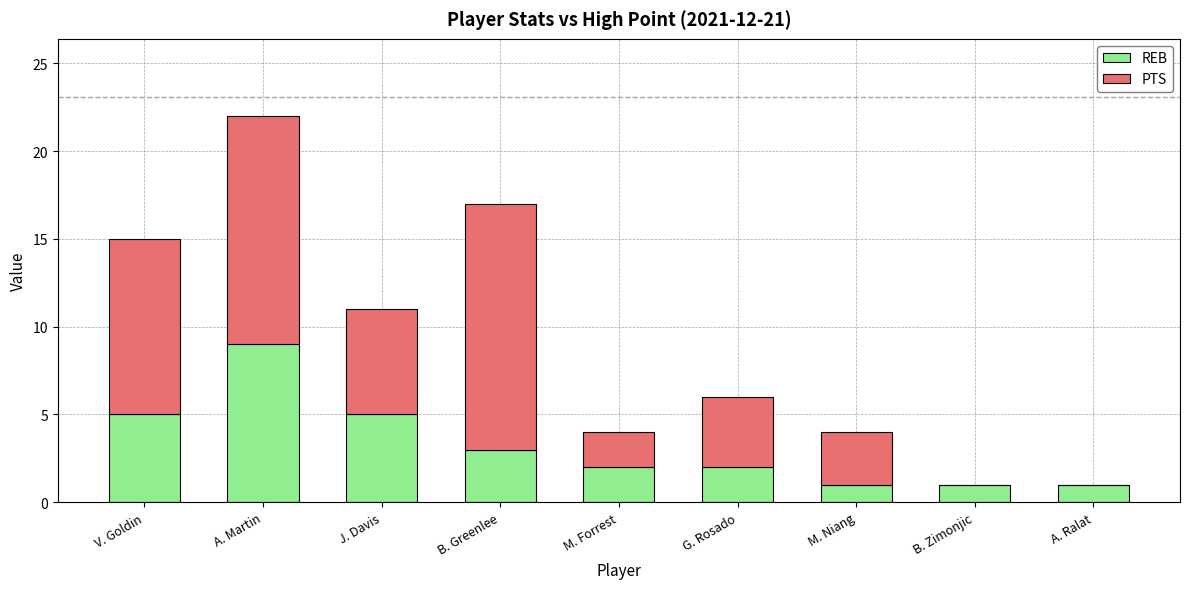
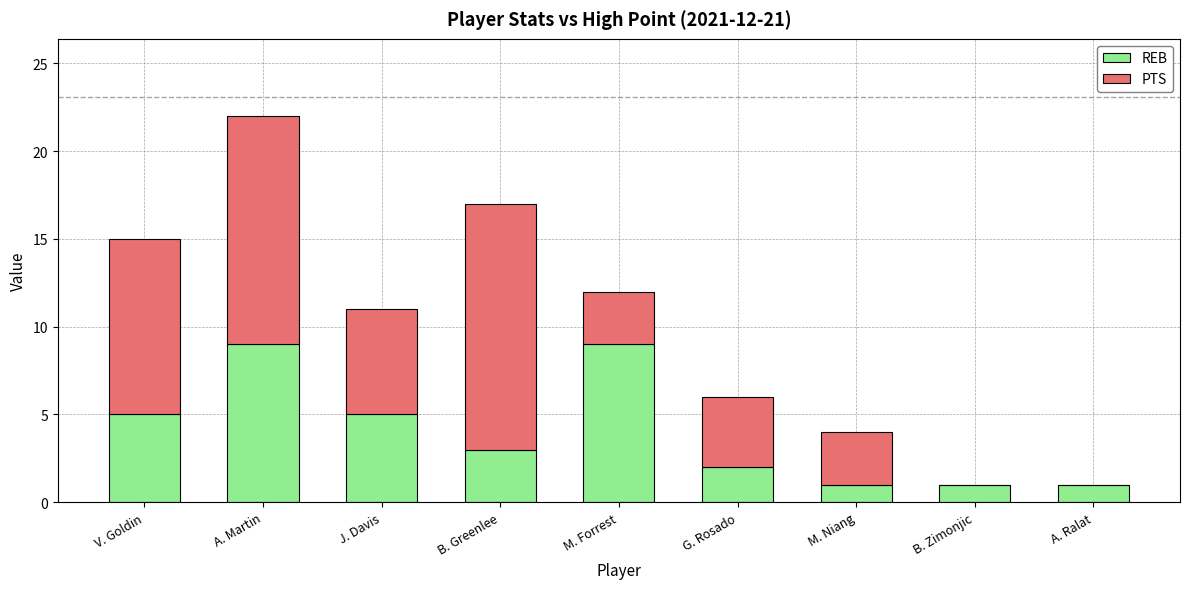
  {
    "REB": {
      "V. Goldin": 5,
      "A. Martin": 9,
      "J. Davis": 5,
      "B. Greenlee": 3,
-     "M. Forrest": 2,
+     "M. Forrest": 9,
      "G. Rosado": 2,
      "M. Niang": 1,
      "B. Zimonjic": 1,
      "A. Ralat": 1
    },
    "PTS": {
      "V. Goldin": 10,
      "A. Martin": 13,
      "J. Davis": 6,
      "B. Greenlee": 14,
-     "M. Forrest": 2,
+     "M. Forrest": 3,
      "G. Rosado": 4,
      "M. Niang": 3,
      "B. Zimonjic": 0,
      "A. Ralat": 0
    }
  }
